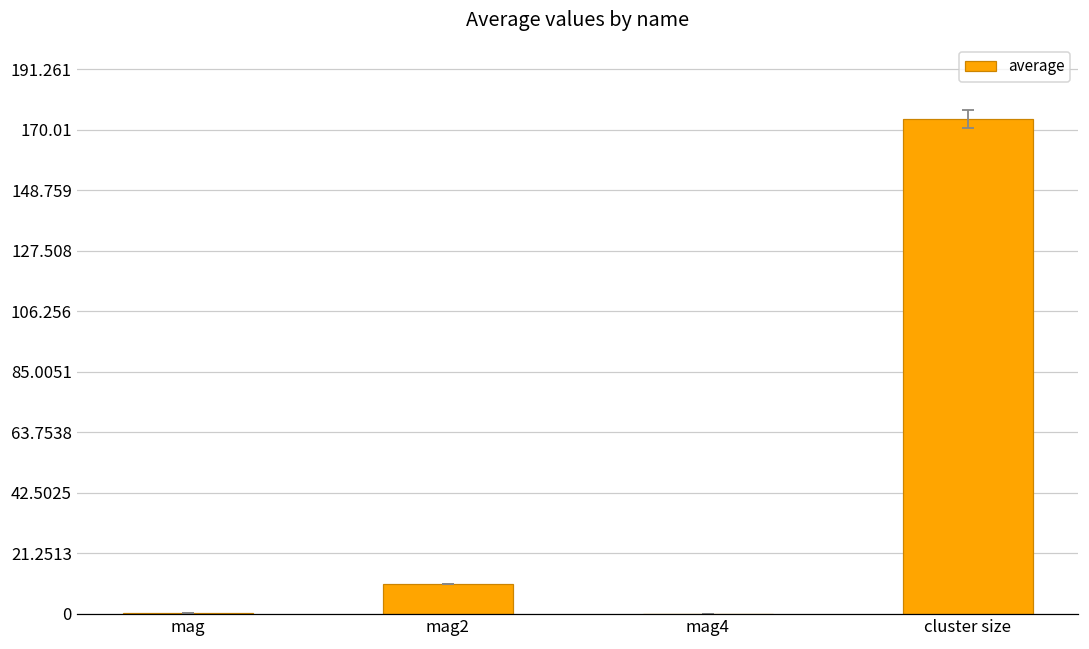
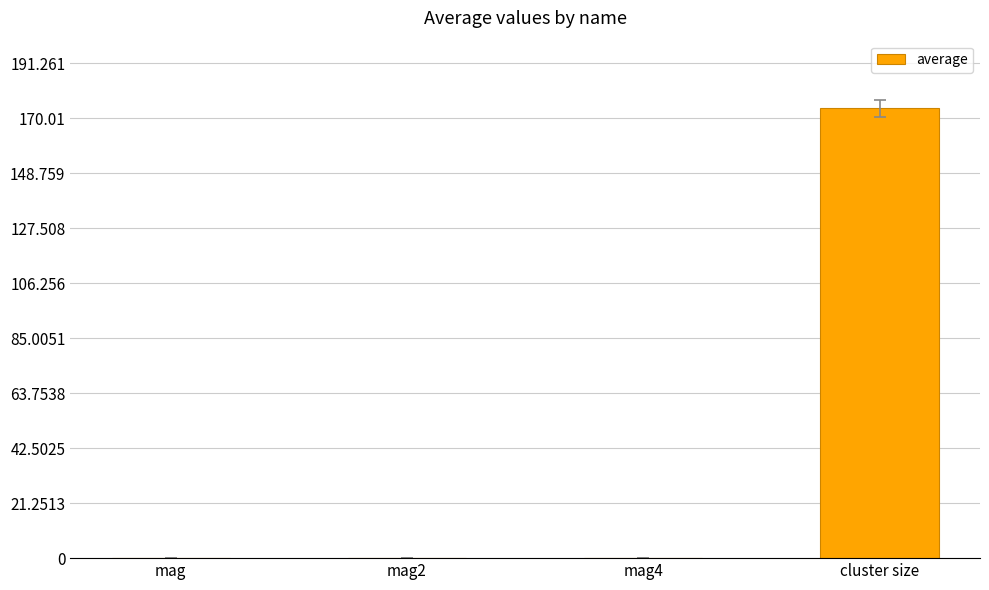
  {
    "average": {
-     "mag2": 10,
+     "mag2": 0,
      "cluster size": 174
    }
  }
